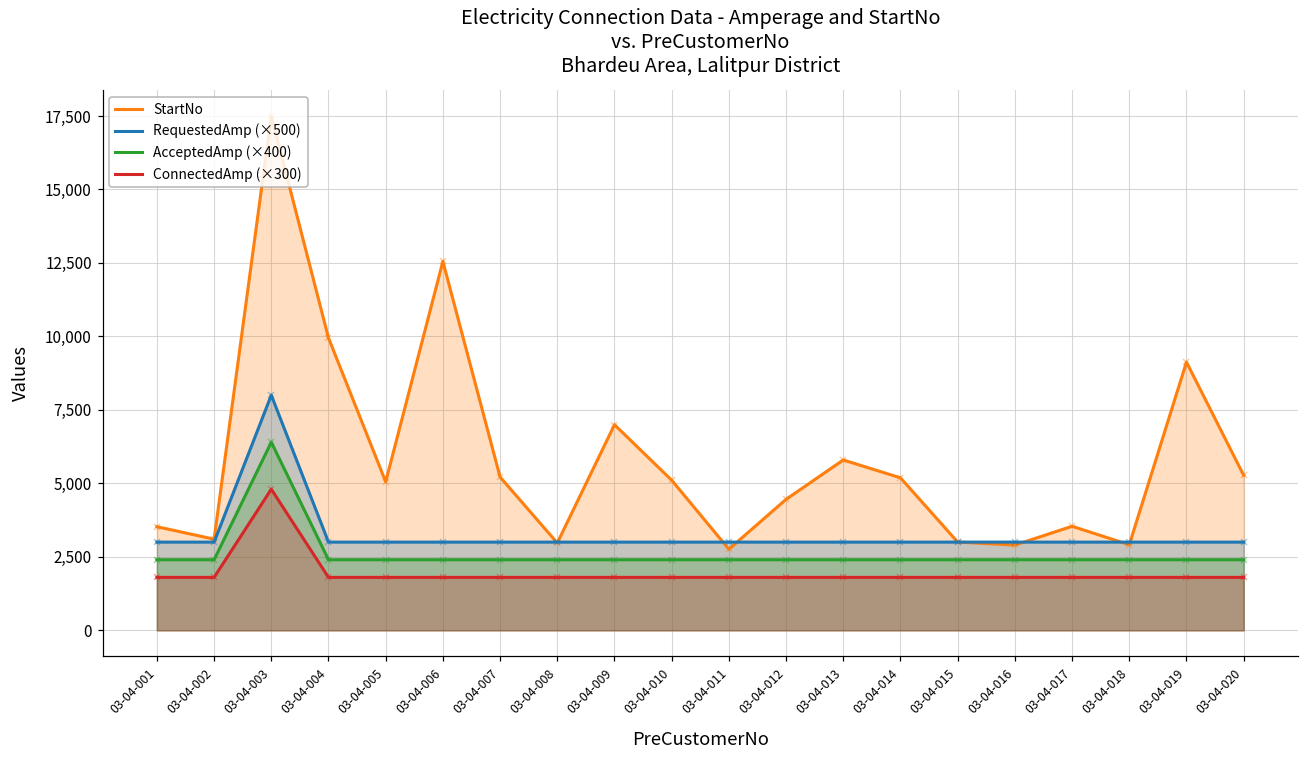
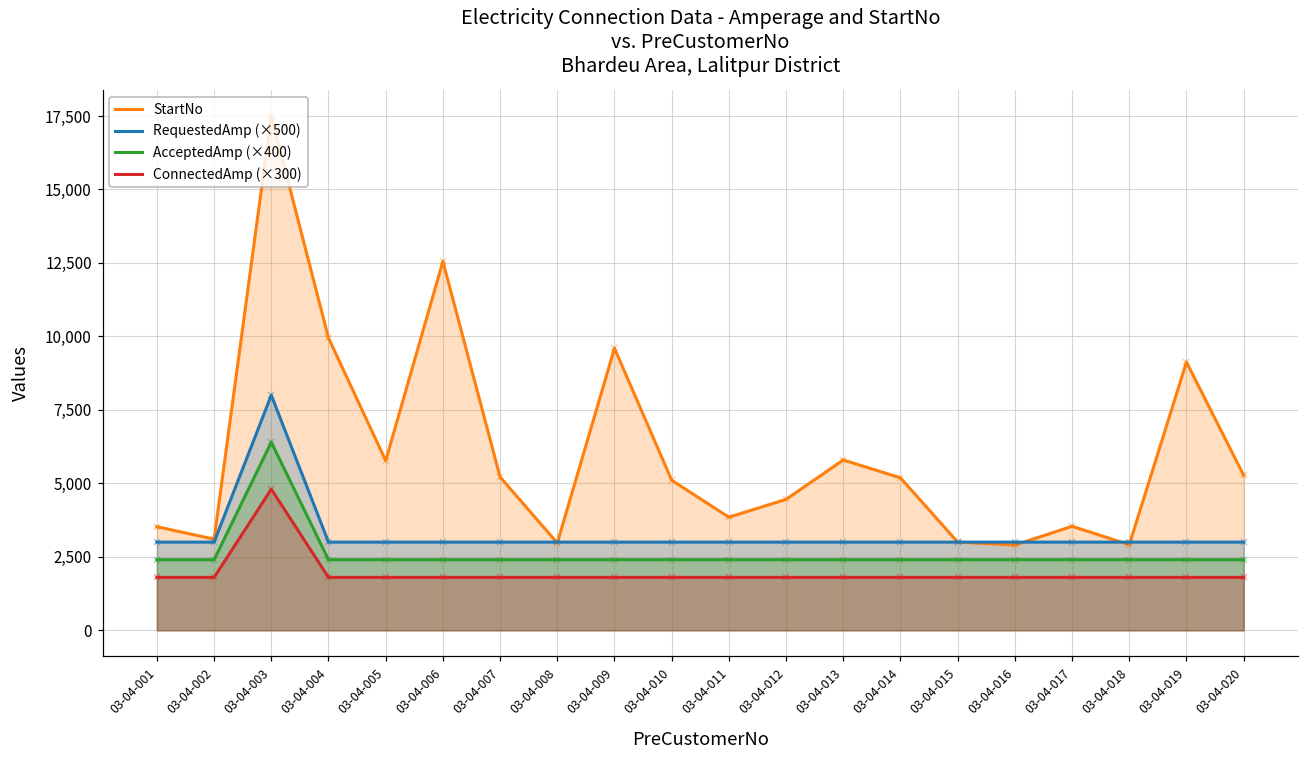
  {
    "StartNo": {
      "03-04-001": "3,500",
      "03-04-002": "3,100",
      "03-04-004": "9,900",
-     "03-04-005": "5,100",
+     "03-04-005": "5,800",
      "03-04-006": "12,600",
      "03-04-007": "5,200",
-     "03-04-009": "7,000",
+     "03-04-009": "9,600",
      "03-04-010": "5,100",
-     "03-04-011": "2,800",
+     "03-04-011": "3,800",
      "03-04-012": "4,500",
      "03-04-013": "5,800",
      "03-04-014": "5,200",
      "03-04-016": "2,900",
      "03-04-017": "3,500",
      "03-04-019": "9,100",
      "03-04-020": "5,300"
    },
    "RequestedAmp (×500)": {
      "03-04-001": "3,000",
      "03-04-002": "3,000",
      "03-04-003": "8,000",
      "03-04-004": "3,000",
      "03-04-005": "3,000",
      "03-04-006": "3,000",
      "03-04-007": "3,000",
      "03-04-009": "3,000",
      "03-04-010": "3,000",
      "03-04-011": "3,000",
      "03-04-012": "3,000",
      "03-04-013": "3,000",
      "03-04-014": "3,000",
      "03-04-016": "3,000",
      "03-04-017": "3,000",
      "03-04-019": "3,000",
      "03-04-020": "3,000"
    },
    "AcceptedAmp (×400)": {
      "03-04-001": "2,400",
      "03-04-002": "2,400",
      "03-04-003": "6,400",
      "03-04-004": "2,400",
      "03-04-005": "2,400",
      "03-04-006": "2,400",
      "03-04-007": "2,400",
      "03-04-008": "2,400",
      "03-04-009": "2,400",
      "03-04-010": "2,400",
      "03-04-011": "2,400",
      "03-04-012": "2,400",
      "03-04-013": "2,400",
      "03-04-014": "2,400",
      "03-04-015": "2,400",
      "03-04-016": "2,400",
      "03-04-017": "2,400",
      "03-04-018": "2,400",
      "03-04-019": "2,400",
      "03-04-020": "2,400"
    },
    "ConnectedAmp (×300)": {
      "03-04-001": "1,800",
      "03-04-002": "1,800",
      "03-04-003": "4,800",
      "03-04-004": "1,800",
      "03-04-005": "1,800",
      "03-04-006": "1,800",
      "03-04-007": "1,800",
      "03-04-008": "1,800",
      "03-04-009": "1,800",
      "03-04-010": "1,800",
      "03-04-011": "1,800",
      "03-04-012": "1,800",
      "03-04-013": "1,800",
      "03-04-014": "1,800",
      "03-04-015": "1,800",
      "03-04-016": "1,800",
      "03-04-017": "1,800",
      "03-04-018": "1,800",
      "03-04-019": "1,800",
      "03-04-020": "1,800"
    }
  }
